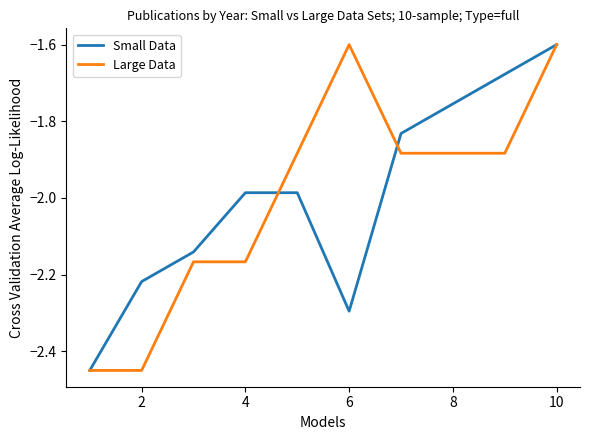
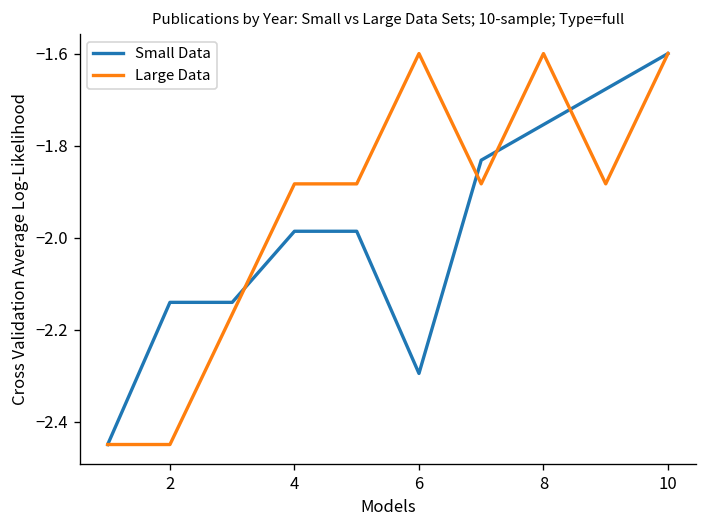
  {
    "Small Data": {
-     "2": -2.22,
+     "2": -2.14,
      "4": -1.99,
      "6": -2.30,
      "8": -1.75
    },
    "Large Data": {
      "2": -2.45,
-     "4": -2.17,
+     "4": -1.88,
      "6": -1.60,
-     "8": -1.88
+     "8": -1.60
    }
  }
